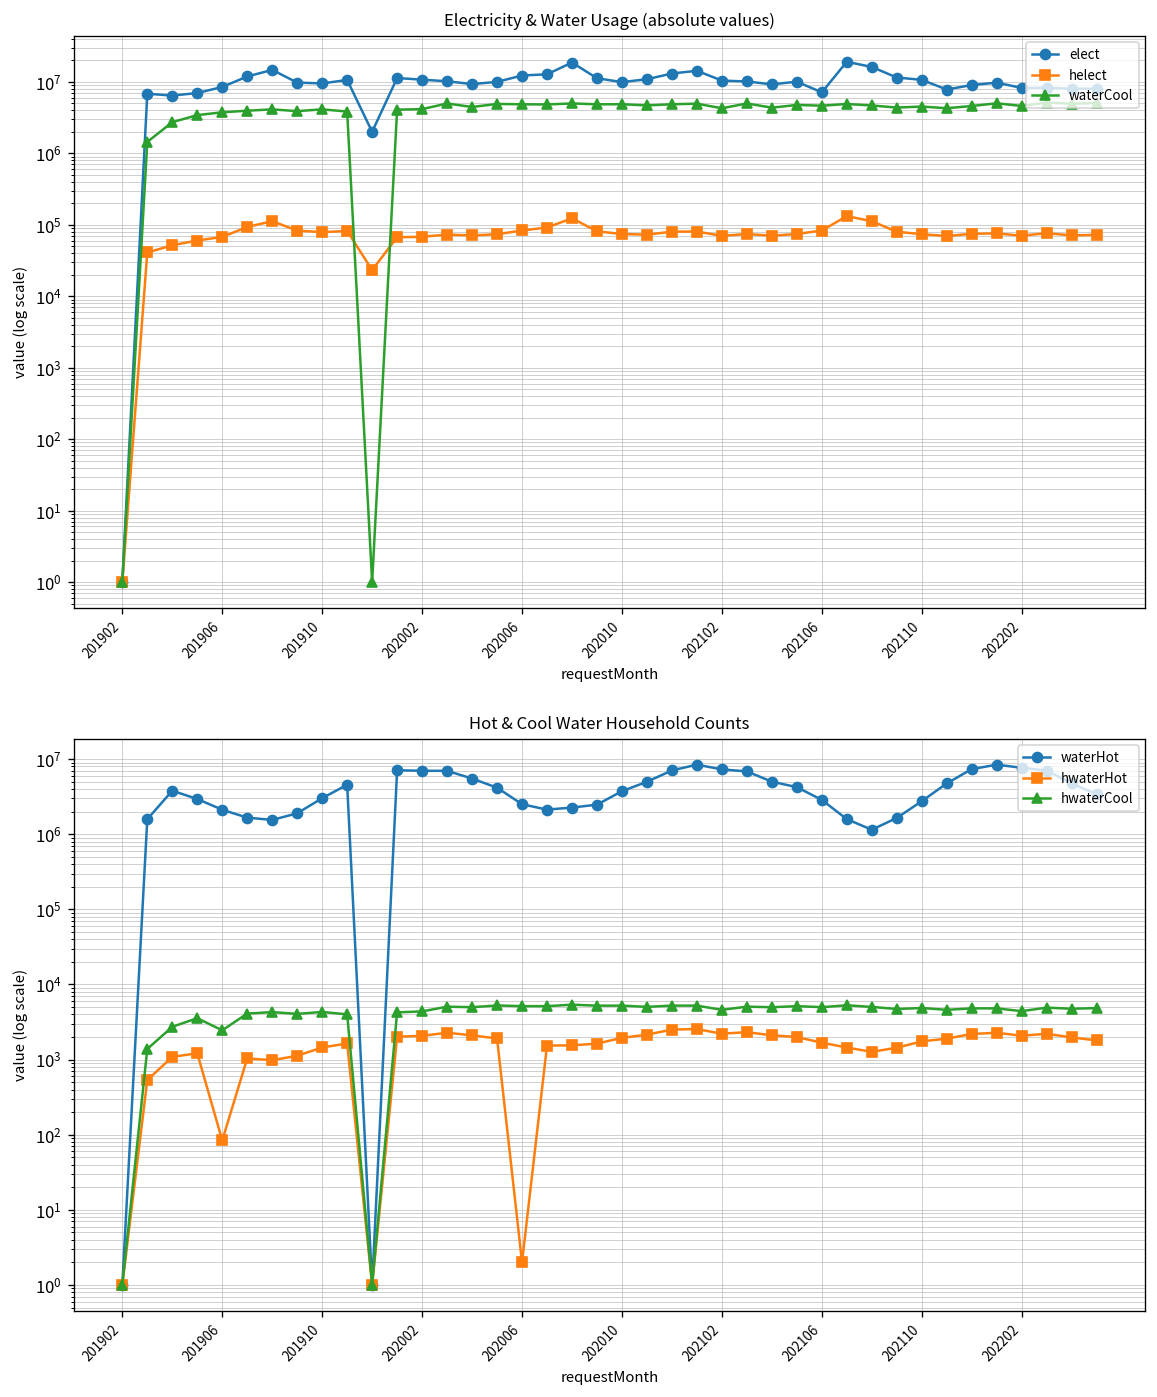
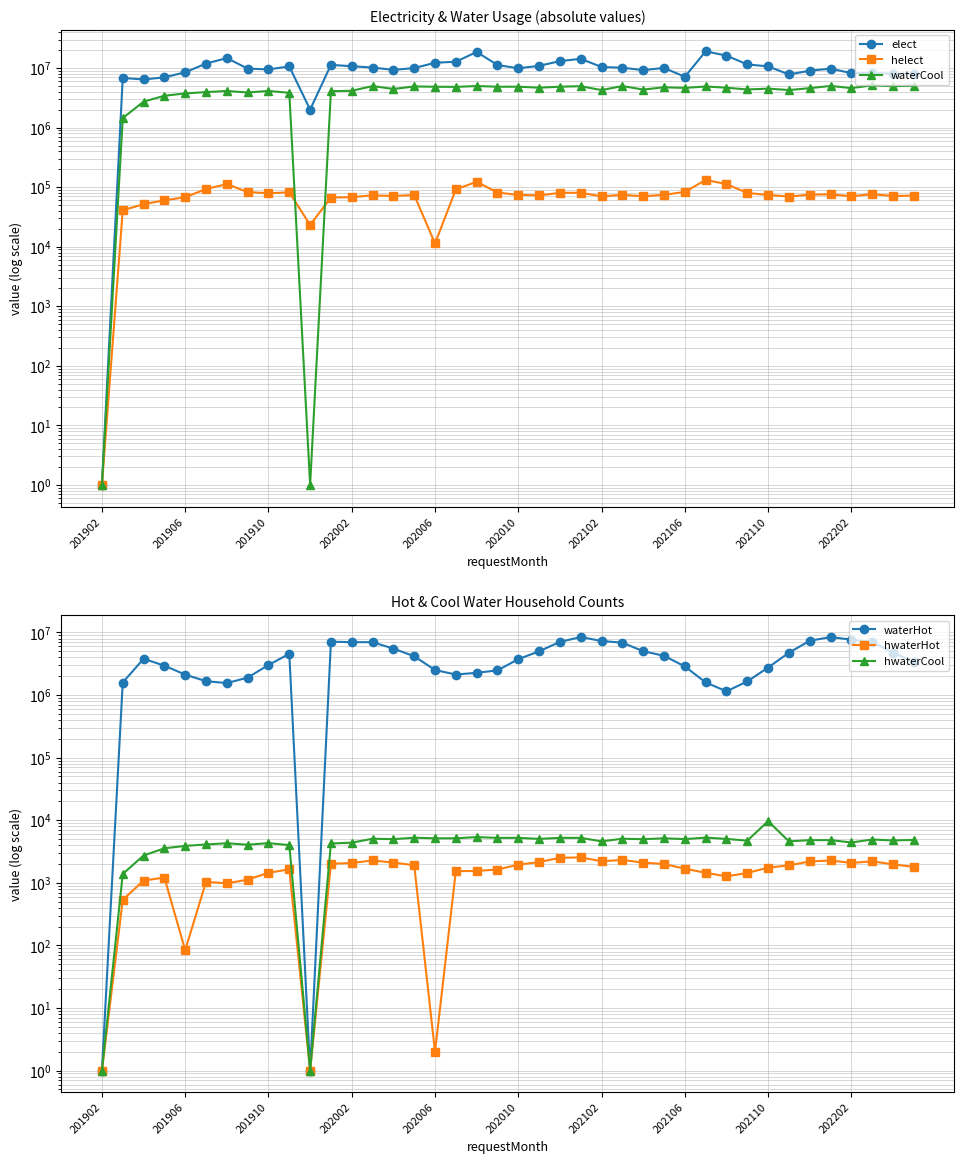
  {
    "Electricity & Water Usage (absolute values)": {
      "elect": {
        "201906": 9000000,
        "201910": 10000000,
        "202002": 11000000,
        "202006": 12000000,
        "202010": 10000000,
        "202102": 10000000,
        "202106": 7000000,
        "202110": 11000000,
        "202202": 8000000
      },
      "helect": {
        "201906": 70000,
        "201910": 80000,
        "202002": 70000,
-       "202006": 80000,
+       "202006": 11000,
        "202010": 70000,
        "202102": 70000,
        "202106": 80000,
        "202110": 70000,
        "202202": 70000
      },
      "waterCool": {
        "201906": 4000000,
        "201910": 4000000,
        "202002": 4000000,
        "202006": 5000000,
        "202010": 5000000,
        "202102": 4000000,
        "202106": 5000000,
        "202110": 5000000,
        "202202": 5000000
      }
    },
    "Hot & Cool Water Household Counts": {
      "waterHot": {
        "201906": 2100000,
        "201910": 3000000,
        "202002": 7000000,
        "202006": 2500000,
        "202010": 4000000,
        "202102": 7000000,
        "202106": 3000000,
        "202110": 3000000
      },
      "hwaterHot": {
        "201906": 80,
        "201910": 1500,
        "202002": 2100,
        "202006": 2,
        "202010": 2000,
        "202102": 2200,
        "202106": 1700,
        "202110": 1700,
        "202202": 2100
      },
      "hwaterCool": {
-       "201906": 2500,
+       "201906": 4000,
        "201910": 4000,
        "202002": 4000,
        "202006": 5000,
        "202010": 5000,
        "202102": 5000,
        "202106": 5000,
-       "202110": 5000,
+       "202110": 10000,
        "202202": 4000
      }
    }
  }
